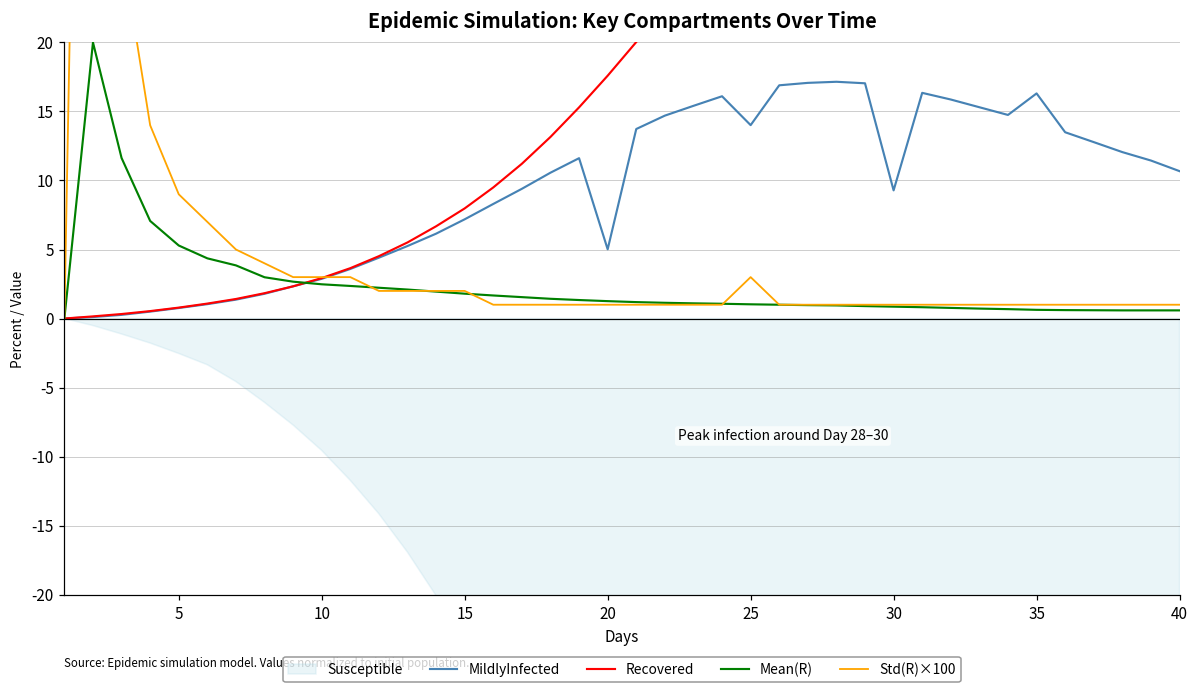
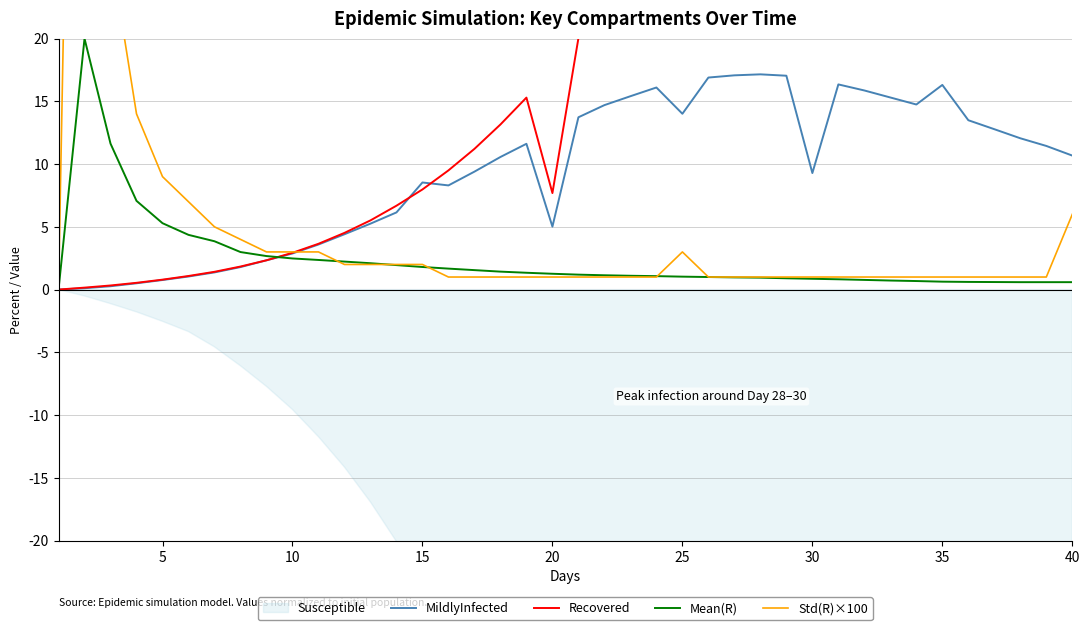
  {
    "MildlyInfected": {
-     "15": 7.2,
+     "15": 8.5,
      "20": 5.0,
      "25": 14.0,
      "30": 9.3,
      "35": 16.3,
      "40": 10.7
    },
    "Recovered": {
      "15": 8.0,
-     "20": 17.6
+     "20": 7.7
    },
    "Mean(R)": {
      "5": 5.3,
      "10": 2.5,
      "20": 1.3,
      "25": 1.0,
      "35": 0.6,
      "40": 0.6
    },
    "Std(R)×100": {
      "5": 9.0,
      "20": 1.0,
      "25": 3.0,
      "35": 1.0,
-     "40": 1.0
+     "40": 6.0
    }
  }
